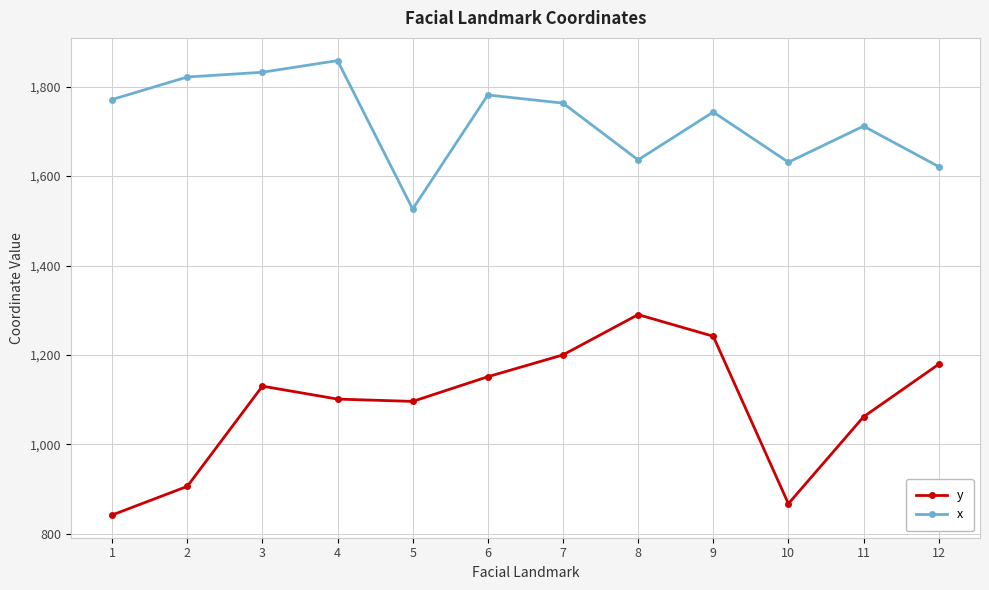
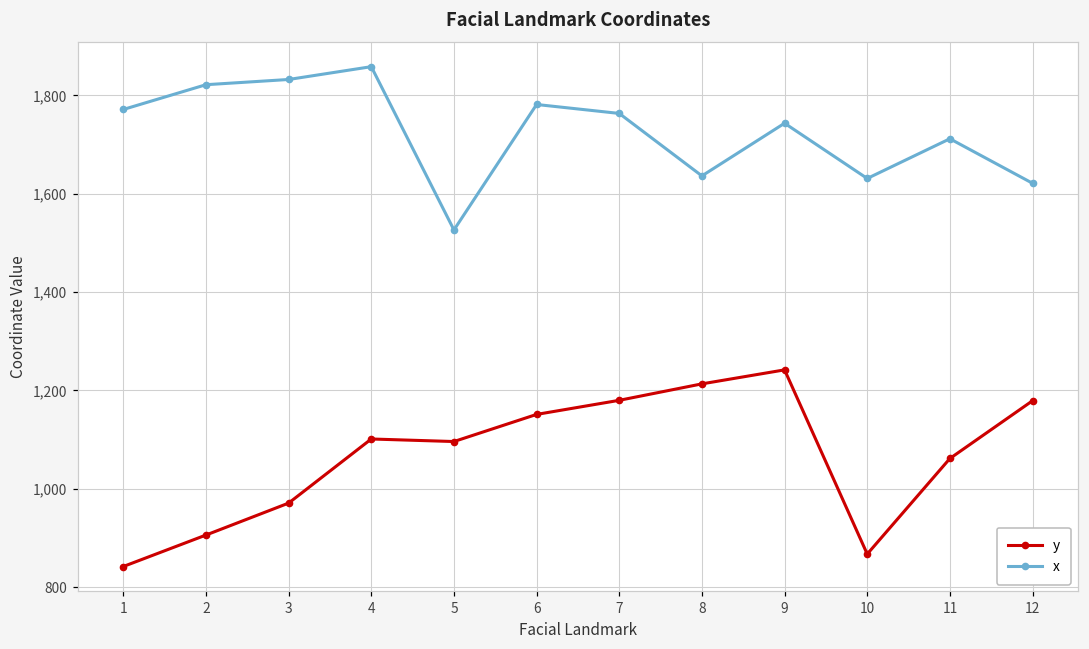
  {
    "y": {
      "1": "840",
      "2": "910",
-     "3": "1,130",
+     "3": "970",
      "4": "1,100",
      "5": "1,100",
      "6": "1,150",
-     "7": "1,200",
-     "8": "1,290",
+     "7": "1,180",
+     "8": "1,210",
      "9": "1,240",
      "10": "870",
      "11": "1,060",
      "12": "1,180"
    },
    "x": {
      "1": "1,770",
      "2": "1,820",
      "3": "1,830",
      "4": "1,860",
      "5": "1,530",
      "6": "1,780",
      "7": "1,760",
      "8": "1,640",
      "9": "1,740",
      "10": "1,630",
      "11": "1,710",
      "12": "1,620"
    }
  }
